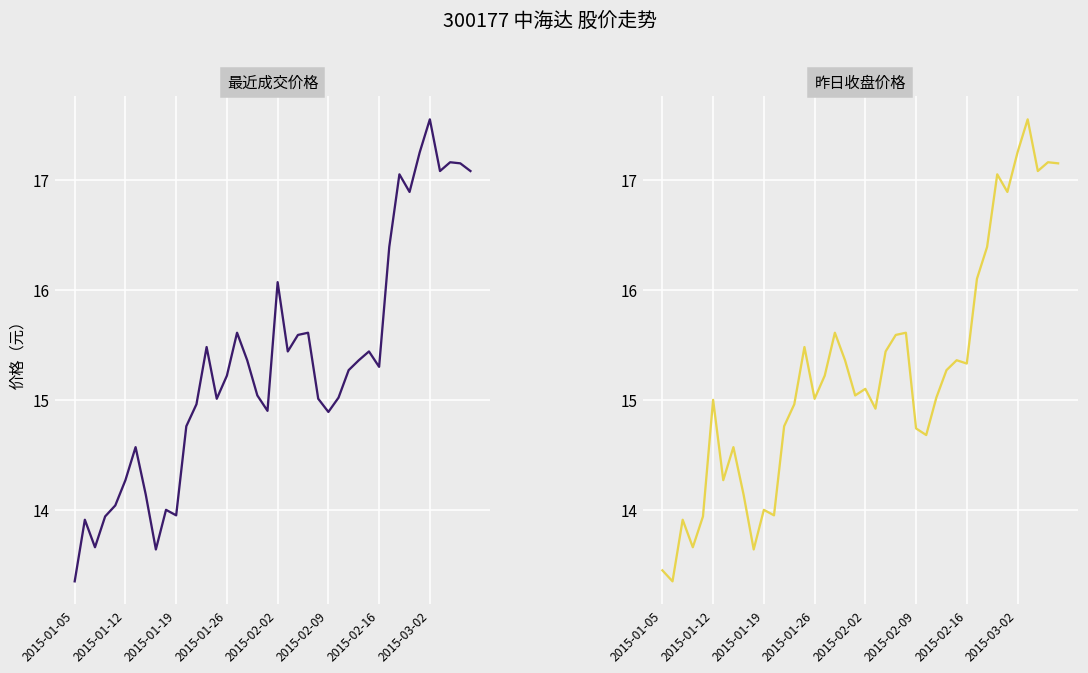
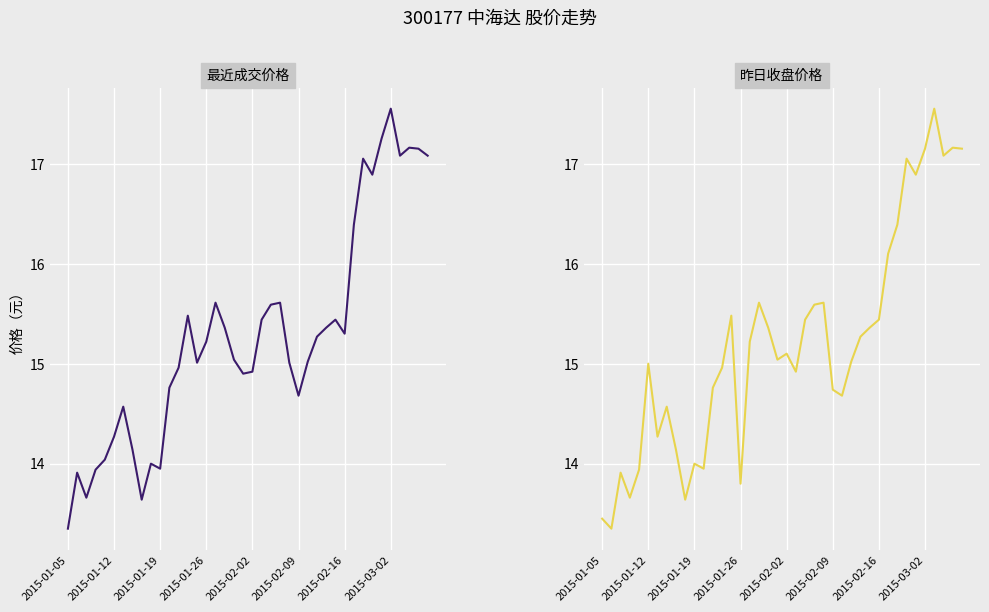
  {
    "最近成交价格": {
      "2015-01-05": 13.4,
      "2015-01-12": 14.3,
      "2015-01-19": 14.0,
      "2015-01-26": 15.2,
-     "2015-02-02": 16.1,
-     "2015-02-09": 14.9,
+     "2015-02-02": 14.9,
+     "2015-02-09": 14.7,
      "2015-02-16": 15.3,
      "2015-03-02": 17.6
    },
    "昨日收盘价格": {
      "2015-01-05": 13.5,
      "2015-01-12": 15.0,
      "2015-01-19": 14.0,
-     "2015-01-26": 15.0,
+     "2015-01-26": 13.8,
      "2015-02-02": 15.1,
      "2015-02-09": 14.7,
-     "2015-02-16": 15.3,
-     "2015-03-02": 17.3
+     "2015-02-16": 15.4,
+     "2015-03-02": 17.2
    }
  }
